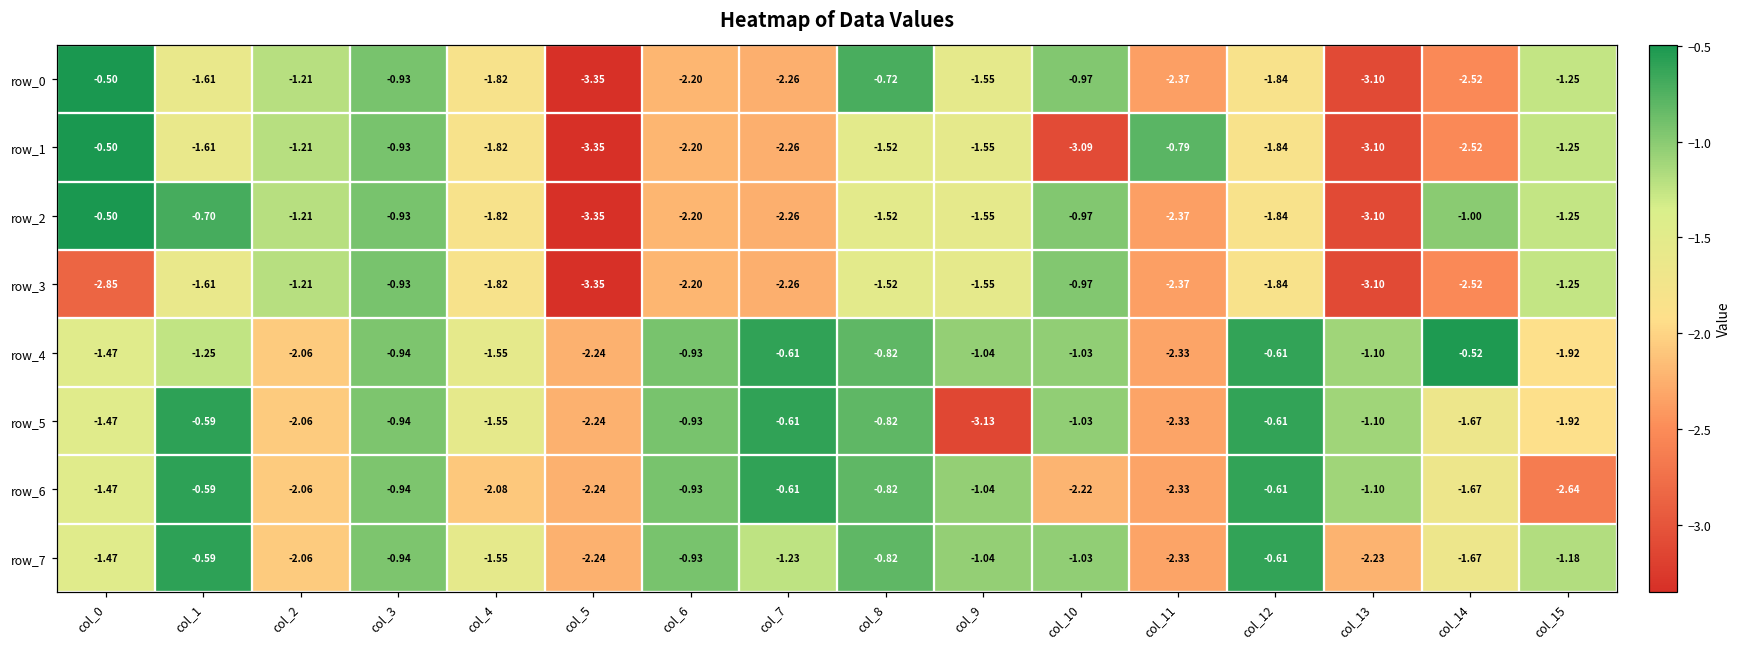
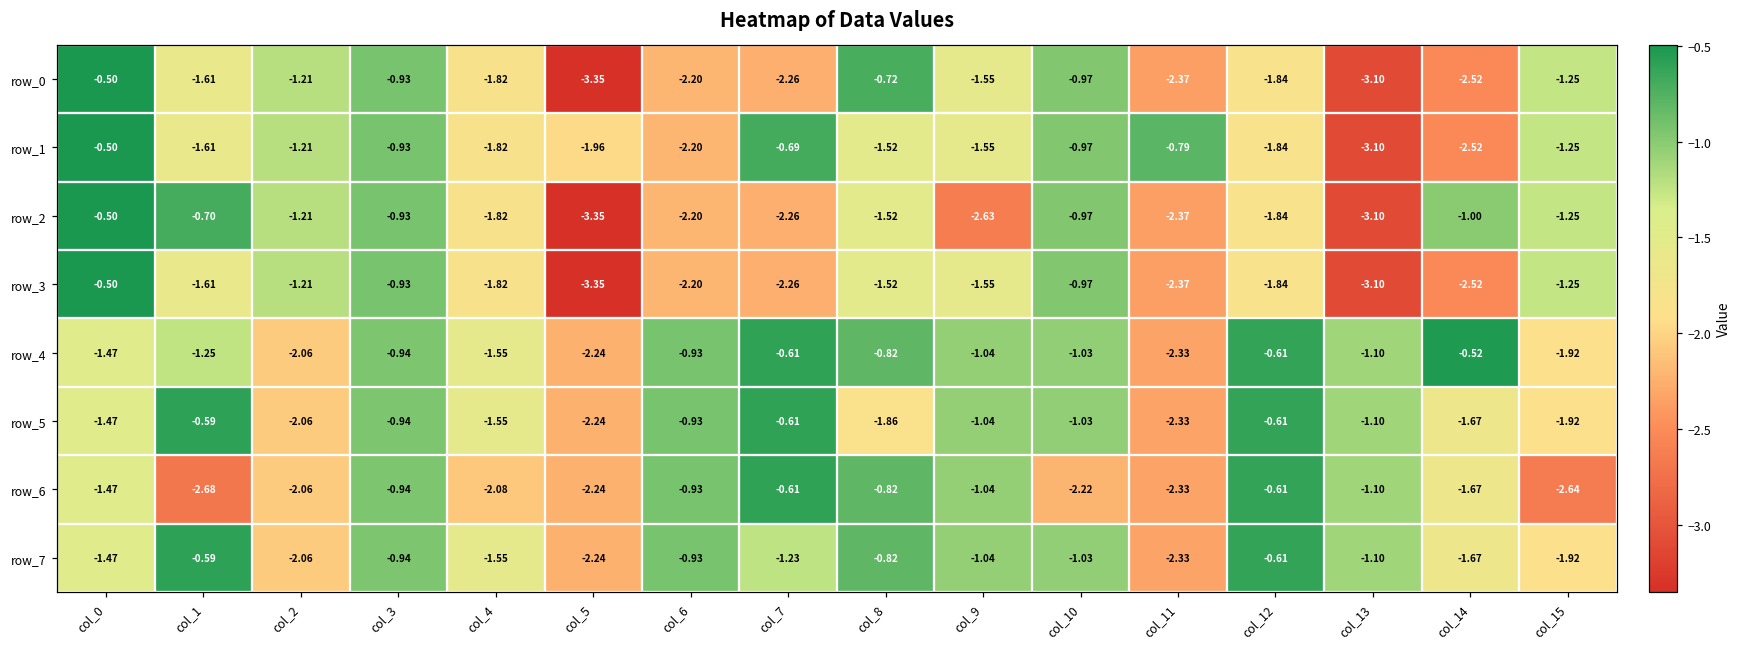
  {
    "row_0": {
      "col_0": -0.50,
      "col_1": -1.61,
      "col_2": -1.21,
      "col_3": -0.93,
      "col_4": -1.82,
      "col_5": -3.35,
      "col_6": -2.20,
      "col_7": -2.26,
      "col_8": -0.72,
      "col_9": -1.55,
      "col_10": -0.97,
      "col_11": -2.37,
      "col_12": -1.84,
      "col_13": -3.10,
      "col_14": -2.52,
      "col_15": -1.25
    },
    "row_1": {
      "col_0": -0.50,
      "col_1": -1.61,
      "col_2": -1.21,
      "col_3": -0.93,
      "col_4": -1.82,
-     "col_5": -3.35,
+     "col_5": -1.96,
      "col_6": -2.20,
-     "col_7": -2.26,
+     "col_7": -0.69,
      "col_8": -1.52,
      "col_9": -1.55,
-     "col_10": -3.09,
+     "col_10": -0.97,
      "col_11": -0.79,
      "col_12": -1.84,
      "col_13": -3.10,
      "col_14": -2.52,
      "col_15": -1.25
    },
    "row_2": {
      "col_0": -0.50,
      "col_1": -0.70,
      "col_2": -1.21,
      "col_3": -0.93,
      "col_4": -1.82,
      "col_5": -3.35,
      "col_6": -2.20,
      "col_7": -2.26,
      "col_8": -1.52,
-     "col_9": -1.55,
+     "col_9": -2.63,
      "col_10": -0.97,
      "col_11": -2.37,
      "col_12": -1.84,
      "col_13": -3.10,
      "col_14": -1.00,
      "col_15": -1.25
    },
    "row_3": {
-     "col_0": -2.85,
+     "col_0": -0.50,
      "col_1": -1.61,
      "col_2": -1.21,
      "col_3": -0.93,
      "col_4": -1.82,
      "col_5": -3.35,
      "col_6": -2.20,
      "col_7": -2.26,
      "col_8": -1.52,
      "col_9": -1.55,
      "col_10": -0.97,
      "col_11": -2.37,
      "col_12": -1.84,
      "col_13": -3.10,
      "col_14": -2.52,
      "col_15": -1.25
    },
    "row_4": {
      "col_0": -1.47,
      "col_1": -1.25,
      "col_2": -2.06,
      "col_3": -0.94,
      "col_4": -1.55,
      "col_5": -2.24,
      "col_6": -0.93,
      "col_7": -0.61,
      "col_8": -0.82,
      "col_9": -1.04,
      "col_10": -1.03,
      "col_11": -2.33,
      "col_12": -0.61,
      "col_13": -1.10,
      "col_14": -0.52,
      "col_15": -1.92
    },
    "row_5": {
      "col_0": -1.47,
      "col_1": -0.59,
      "col_2": -2.06,
      "col_3": -0.94,
      "col_4": -1.55,
      "col_5": -2.24,
      "col_6": -0.93,
      "col_7": -0.61,
-     "col_8": -0.82,
-     "col_9": -3.13,
+     "col_8": -1.86,
+     "col_9": -1.04,
      "col_10": -1.03,
      "col_11": -2.33,
      "col_12": -0.61,
      "col_13": -1.10,
      "col_14": -1.67,
      "col_15": -1.92
    },
    "row_6": {
      "col_0": -1.47,
-     "col_1": -0.59,
+     "col_1": -2.68,
      "col_2": -2.06,
      "col_3": -0.94,
      "col_4": -2.08,
      "col_5": -2.24,
      "col_6": -0.93,
      "col_7": -0.61,
      "col_8": -0.82,
      "col_9": -1.04,
      "col_10": -2.22,
      "col_11": -2.33,
      "col_12": -0.61,
      "col_13": -1.10,
      "col_14": -1.67,
      "col_15": -2.64
    },
    "row_7": {
      "col_0": -1.47,
      "col_1": -0.59,
      "col_2": -2.06,
      "col_3": -0.94,
      "col_4": -1.55,
      "col_5": -2.24,
      "col_6": -0.93,
      "col_7": -1.23,
      "col_8": -0.82,
      "col_9": -1.04,
      "col_10": -1.03,
      "col_11": -2.33,
      "col_12": -0.61,
-     "col_13": -2.23,
+     "col_13": -1.10,
      "col_14": -1.67,
-     "col_15": -1.18
+     "col_15": -1.92
    }
  }
